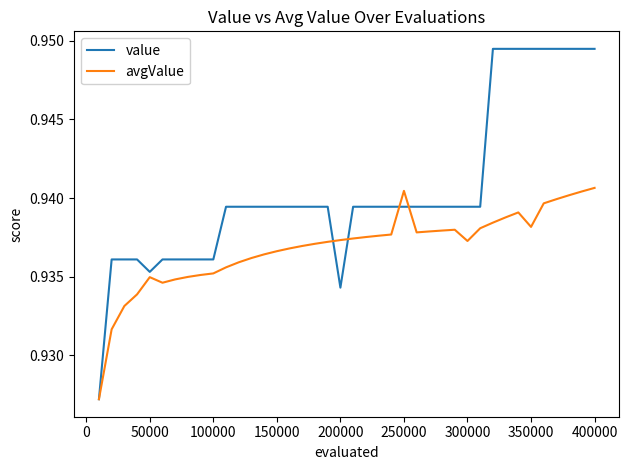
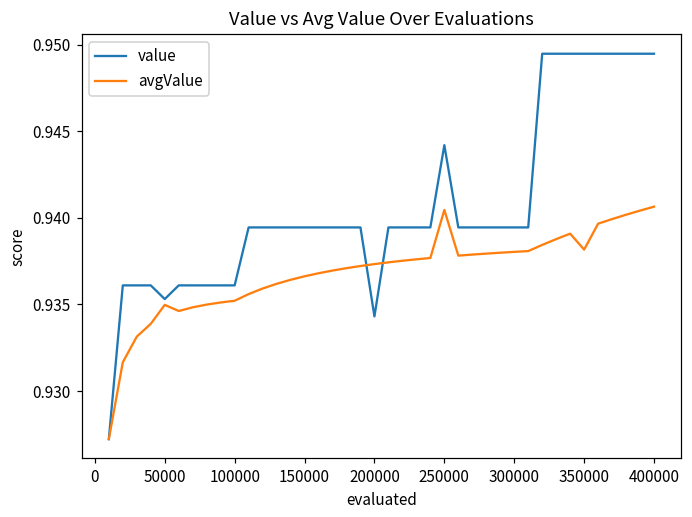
  {
    "value": {
      "50000": 0.9353,
      "100000": 0.9361,
      "150000": 0.9394,
      "200000": 0.9343,
-     "250000": 0.9394,
+     "250000": 0.9442,
      "300000": 0.9394,
      "350000": 0.9495,
      "400000": 0.9495
    },
    "avgValue": {
      "50000": 0.9350,
      "100000": 0.9352,
      "150000": 0.9366,
      "200000": 0.9373,
      "250000": 0.9405,
-     "300000": 0.9373,
+     "300000": 0.9380,
      "350000": 0.9382,
      "400000": 0.9406
    }
  }
